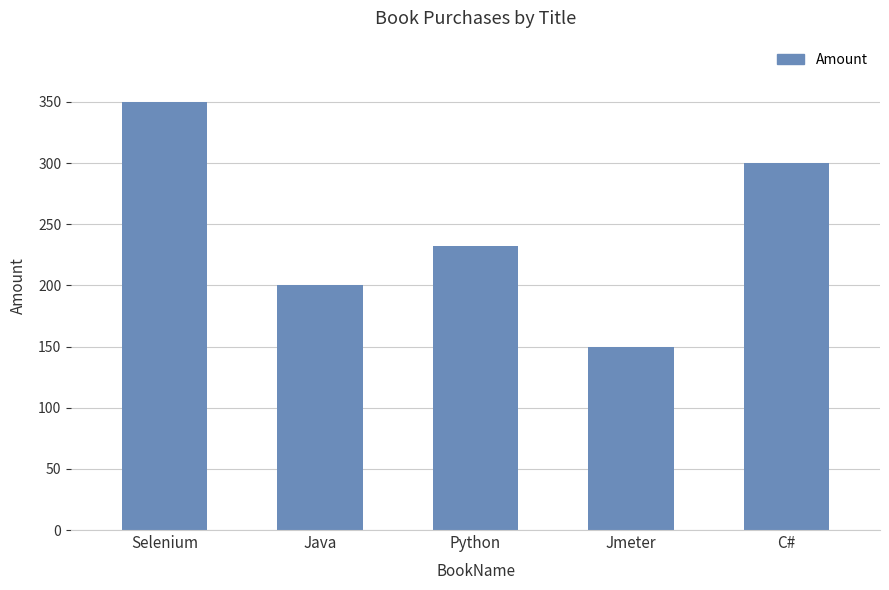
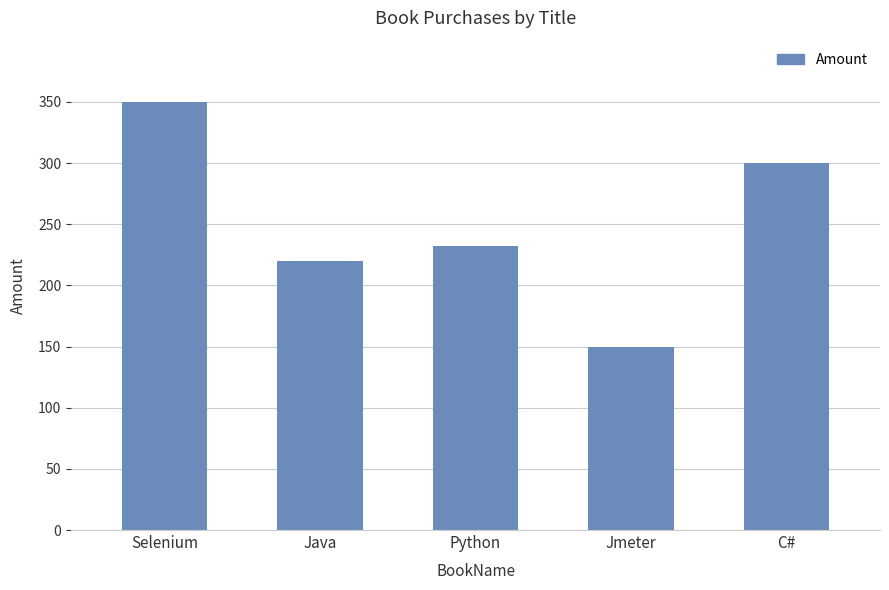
  {
    "Selenium": 350,
-   "Java": 200,
+   "Java": 220,
    "Python": 232,
    "Jmeter": 150,
    "C#": 300
  }
